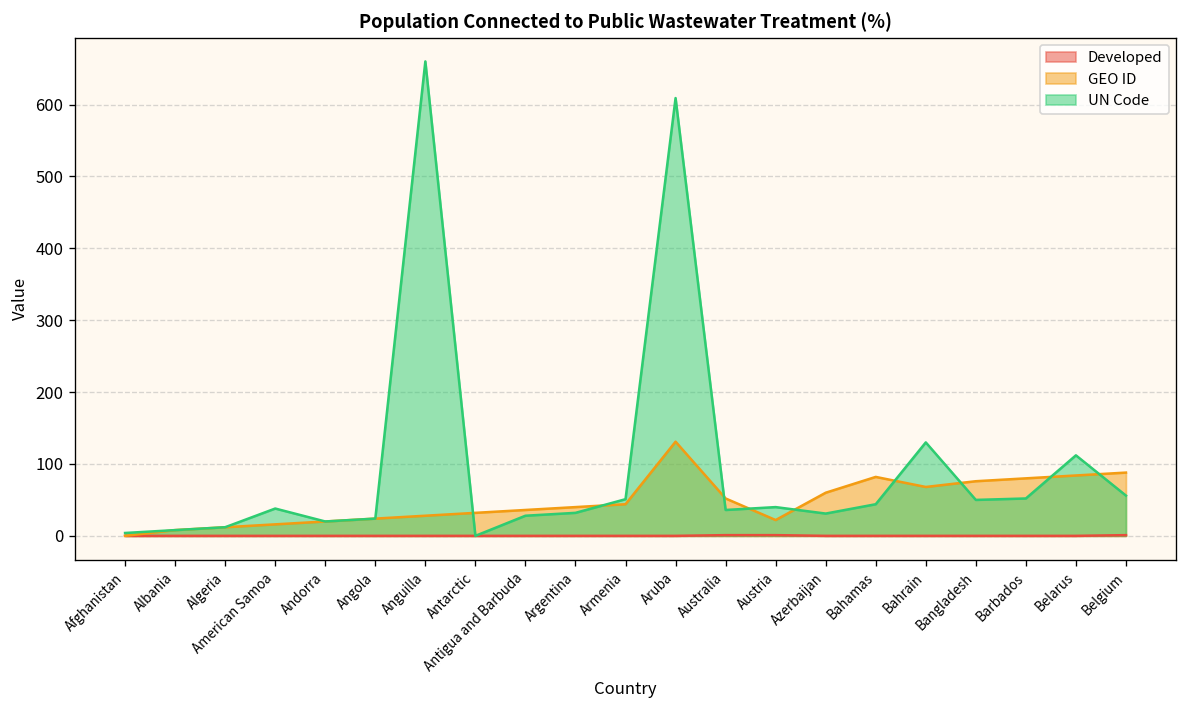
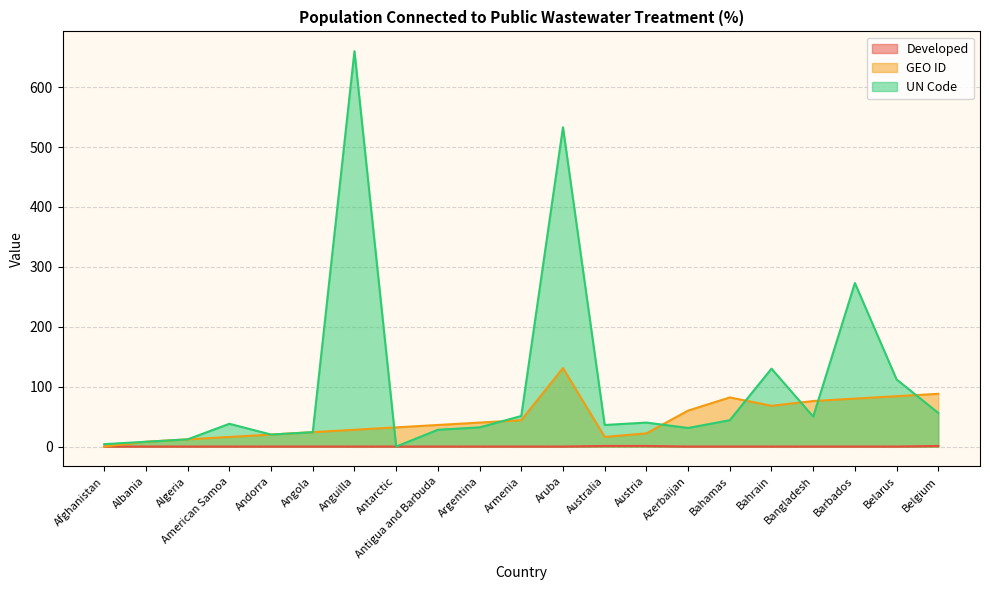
  {
    "Developed": {
      "Albania": 0,
      "Algeria": 0,
      "American Samoa": 0,
      "Andorra": 0,
      "Angola": 0,
      "Anguilla": 0,
      "Antigua and Barbuda": 0,
      "Argentina": 0,
      "Armenia": 0,
      "Aruba": 0,
      "Australia": 0,
      "Austria": 0,
      "Azerbaijan": 0,
      "Bahamas": 0,
      "Bahrain": 0,
      "Bangladesh": 0,
      "Barbados": 0,
      "Belarus": 0,
      "Belgium": 0
    },
    "GEO ID": {
      "American Samoa": 20,
      "Anguilla": 30,
      "Antarctic": 30,
      "Antigua and Barbuda": 40,
      "Argentina": 40,
      "Armenia": 40,
      "Aruba": 130,
-     "Australia": 50,
+     "Australia": 20,
      "Austria": 20,
      "Azerbaijan": 60,
      "Bahamas": 80,
      "Bahrain": 70,
      "Bangladesh": 80,
      "Barbados": 80,
      "Belarus": 80,
      "Belgium": 90
    },
    "UN Code": {
      "American Samoa": 40,
      "Anguilla": 660,
      "Antigua and Barbuda": 30,
      "Argentina": 30,
      "Armenia": 50,
-     "Aruba": 610,
+     "Aruba": 530,
      "Australia": 40,
      "Austria": 40,
      "Azerbaijan": 30,
      "Bahamas": 40,
      "Bahrain": 130,
      "Bangladesh": 50,
-     "Barbados": 50,
+     "Barbados": 270,
      "Belarus": 110,
      "Belgium": 60
    }
  }
